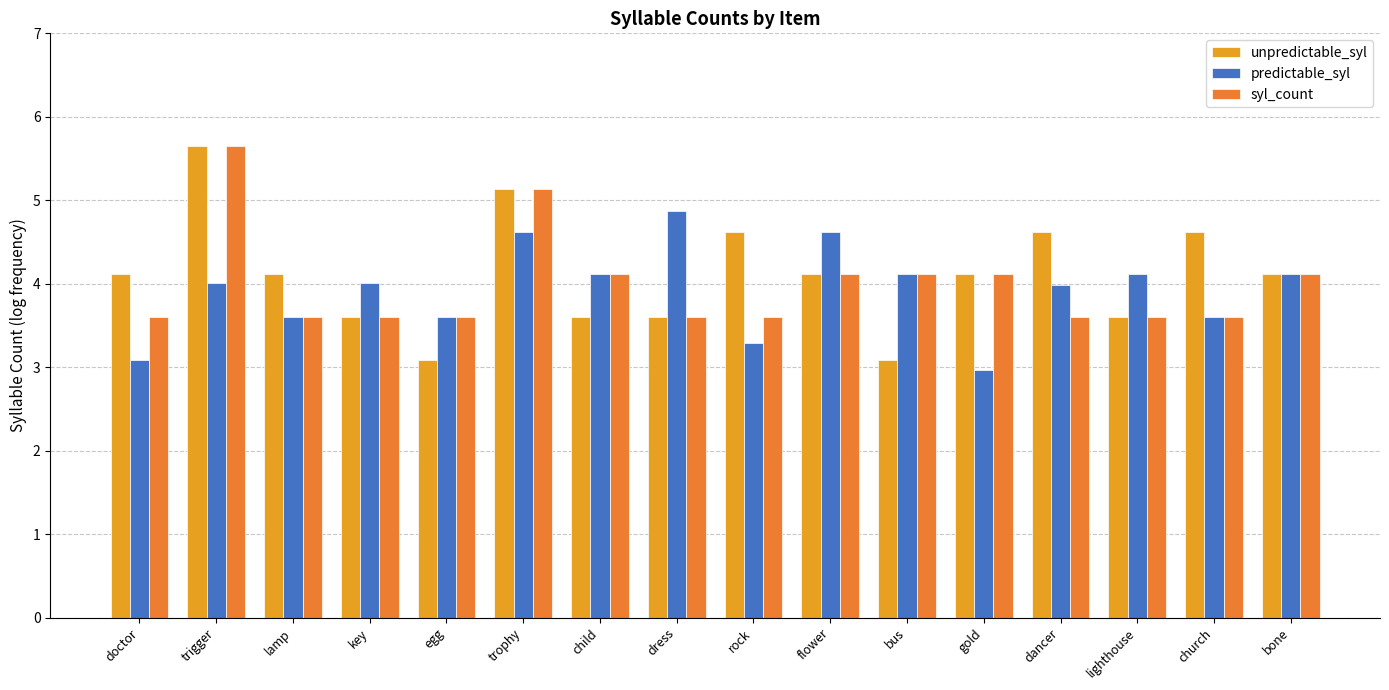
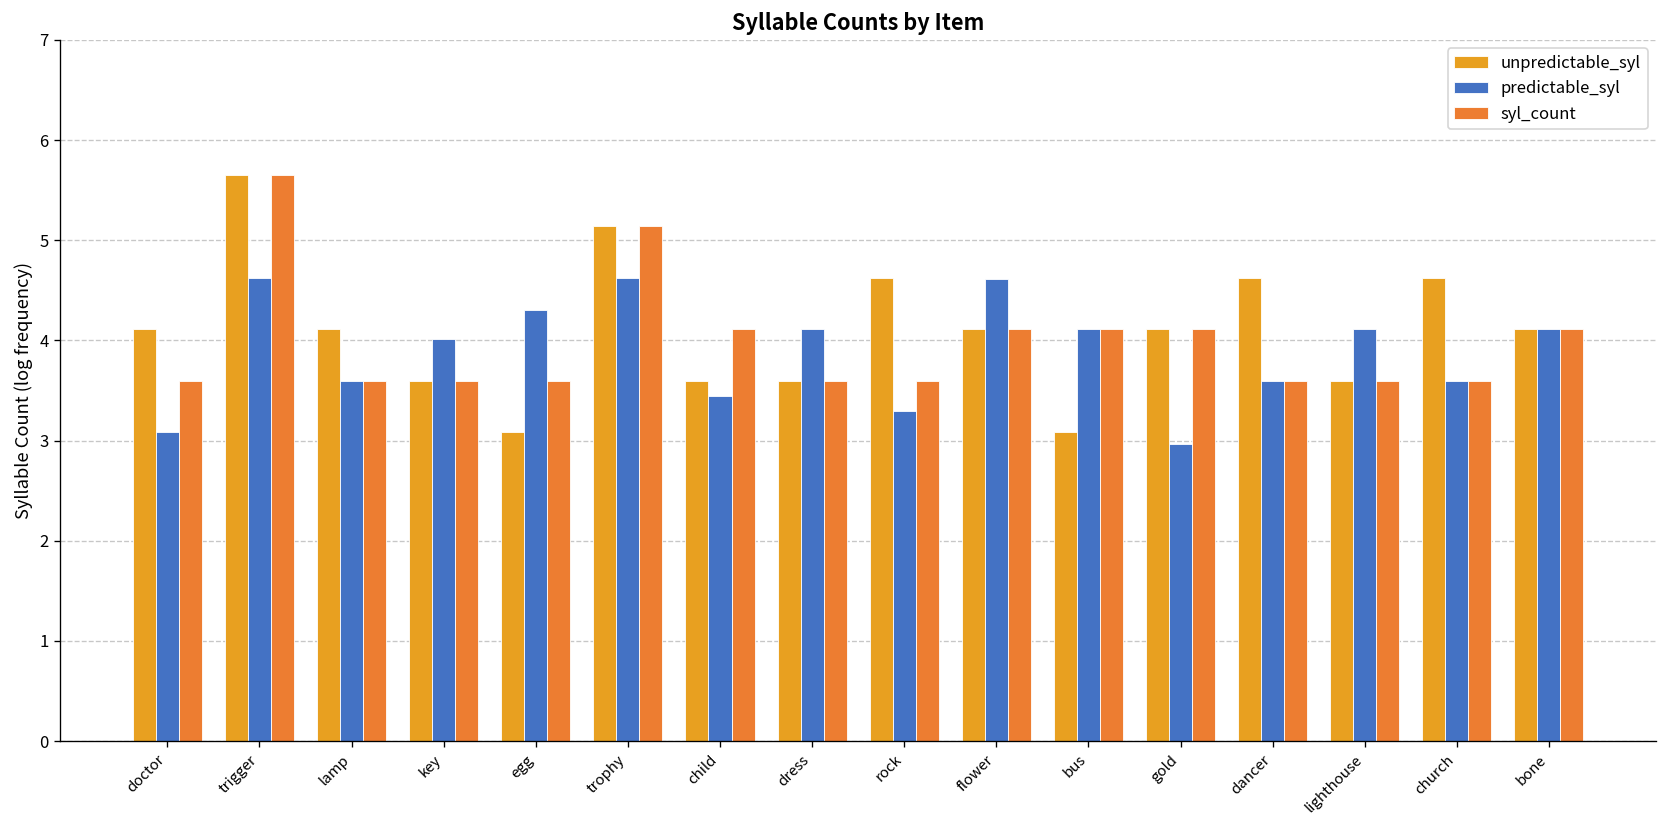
  {
    "predictable_syl": {
      "doctor": 3.1,
-     "trigger": 4.0,
+     "trigger": 4.6,
      "lamp": 3.6,
      "key": 4.0,
-     "egg": 3.6,
+     "egg": 4.3,
      "trophy": 4.6,
-     "child": 4.1,
-     "dress": 4.9,
+     "child": 3.4,
+     "dress": 4.1,
      "rock": 3.3,
      "flower": 4.6,
      "bus": 4.1,
      "gold": 3.0,
-     "dancer": 4.0,
+     "dancer": 3.6,
      "lighthouse": 4.1,
      "church": 3.6,
      "bone": 4.1
    }
  }
